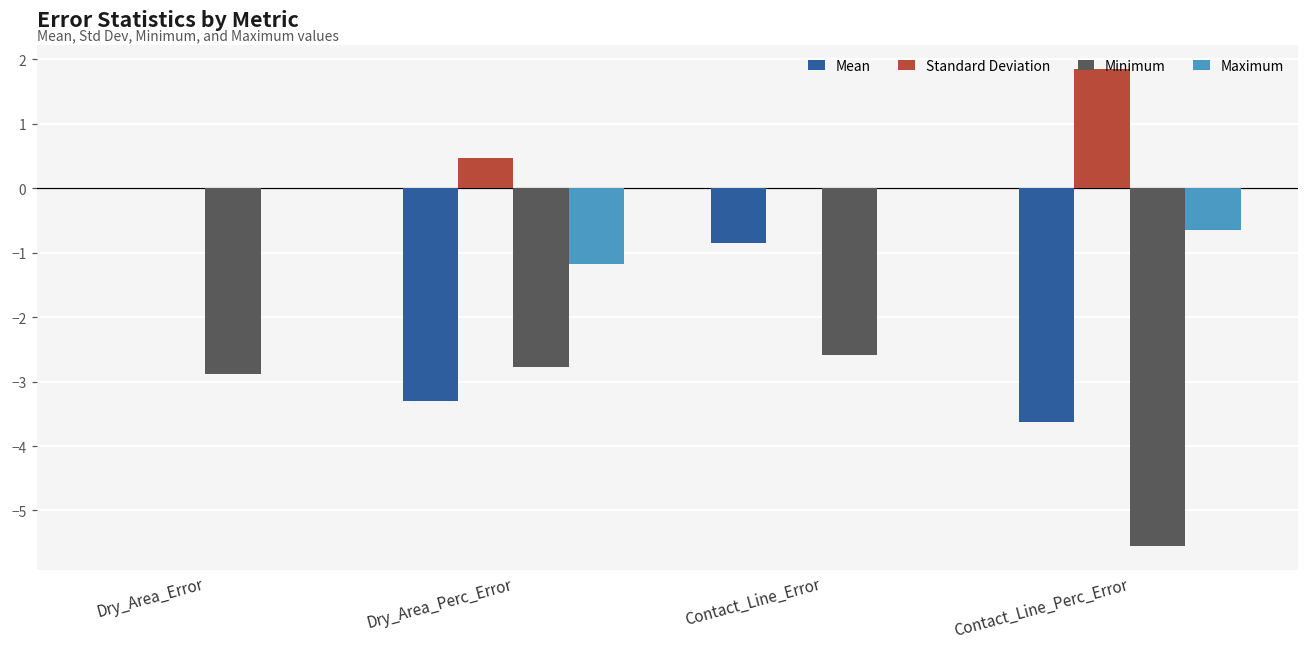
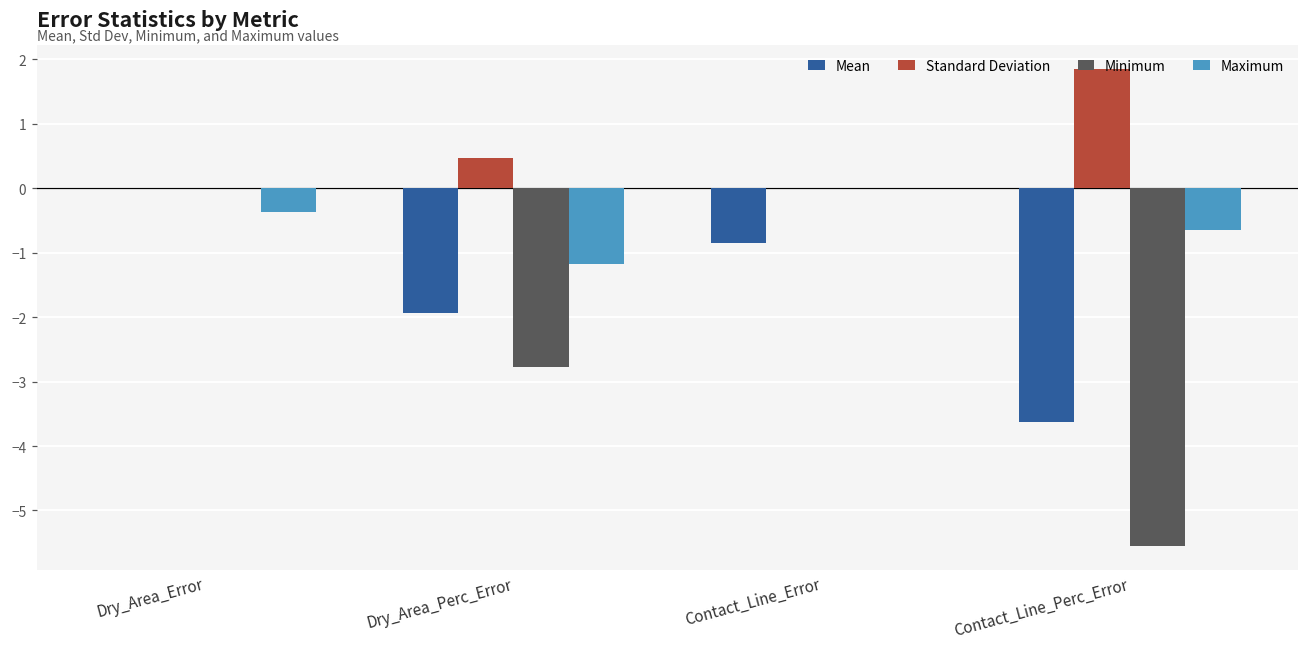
  {
    "Mean": {
-     "Dry_Area_Perc_Error": -3.3,
+     "Dry_Area_Perc_Error": -1.9,
      "Contact_Line_Error": -0.9,
      "Contact_Line_Perc_Error": -3.6
    },
    "Standard Deviation": {
      "Dry_Area_Perc_Error": 0.5,
      "Contact_Line_Perc_Error": 1.9
    },
    "Minimum": {
-     "Dry_Area_Error": -2.9,
+     "Dry_Area_Error": 0.0,
      "Dry_Area_Perc_Error": -2.8,
-     "Contact_Line_Error": -2.6,
+     "Contact_Line_Error": 0.0,
      "Contact_Line_Perc_Error": -5.6
    },
    "Maximum": {
-     "Dry_Area_Error": 0.0,
+     "Dry_Area_Error": -0.4,
      "Dry_Area_Perc_Error": -1.2,
      "Contact_Line_Perc_Error": -0.7
    }
  }
